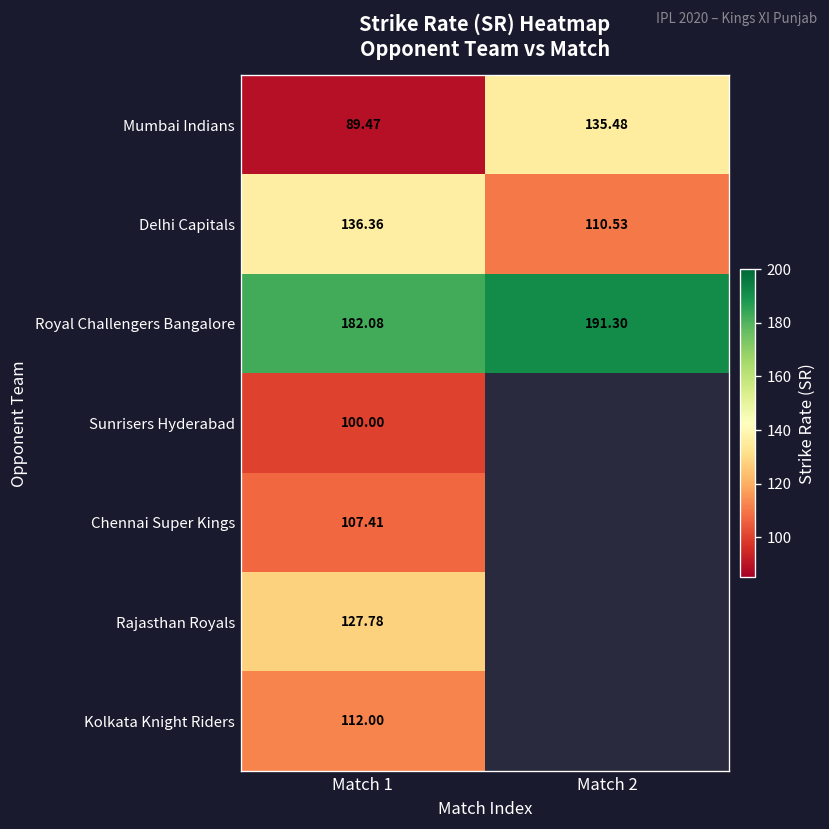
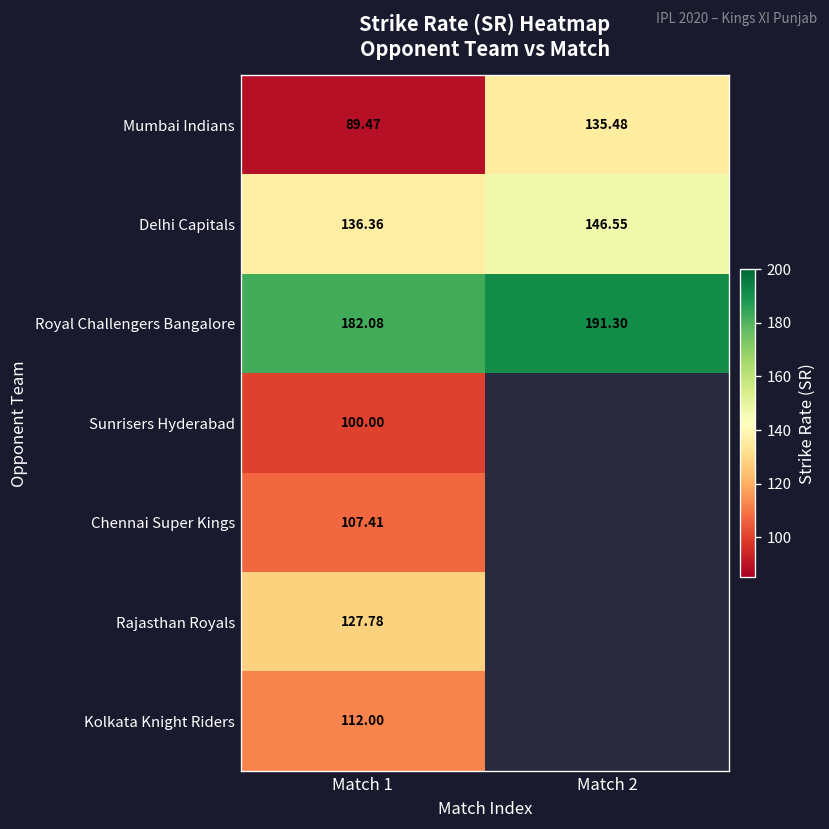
  {
    "Mumbai Indians": {
      "Match 1": 89.47,
      "Match 2": 135.48
    },
    "Delhi Capitals": {
      "Match 1": 136.36,
-     "Match 2": 110.53
+     "Match 2": 146.55
    },
    "Royal Challengers Bangalore": {
      "Match 1": 182.08,
      "Match 2": 191.30
    },
    "Sunrisers Hyderabad": {
      "Match 1": 100.00
    },
    "Chennai Super Kings": {
      "Match 1": 107.41
    },
    "Rajasthan Royals": {
      "Match 1": 127.78
    },
    "Kolkata Knight Riders": {
      "Match 1": 112.00
    }
  }
